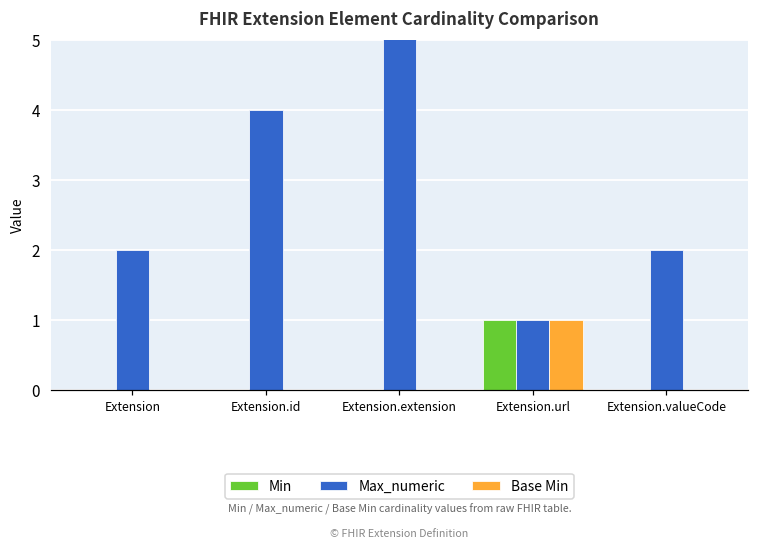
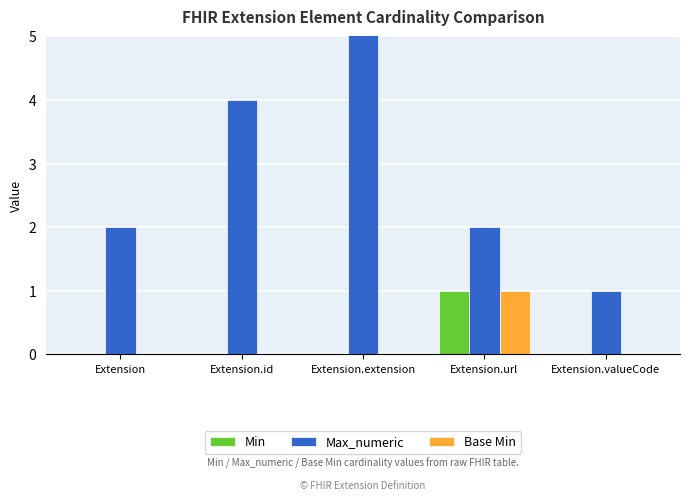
  {
    "Min": {
      "Extension": 0,
      "Extension.id": 0,
      "Extension.extension": 0,
      "Extension.url": 1,
      "Extension.valueCode": 0
    },
    "Max_numeric": {
      "Extension": 2,
      "Extension.id": 4,
-     "Extension.url": 1,
-     "Extension.valueCode": 2
+     "Extension.url": 2,
+     "Extension.valueCode": 1
    },
    "Base Min": {
      "Extension": 0,
      "Extension.id": 0,
      "Extension.extension": 0,
      "Extension.url": 1,
      "Extension.valueCode": 0
    }
  }
